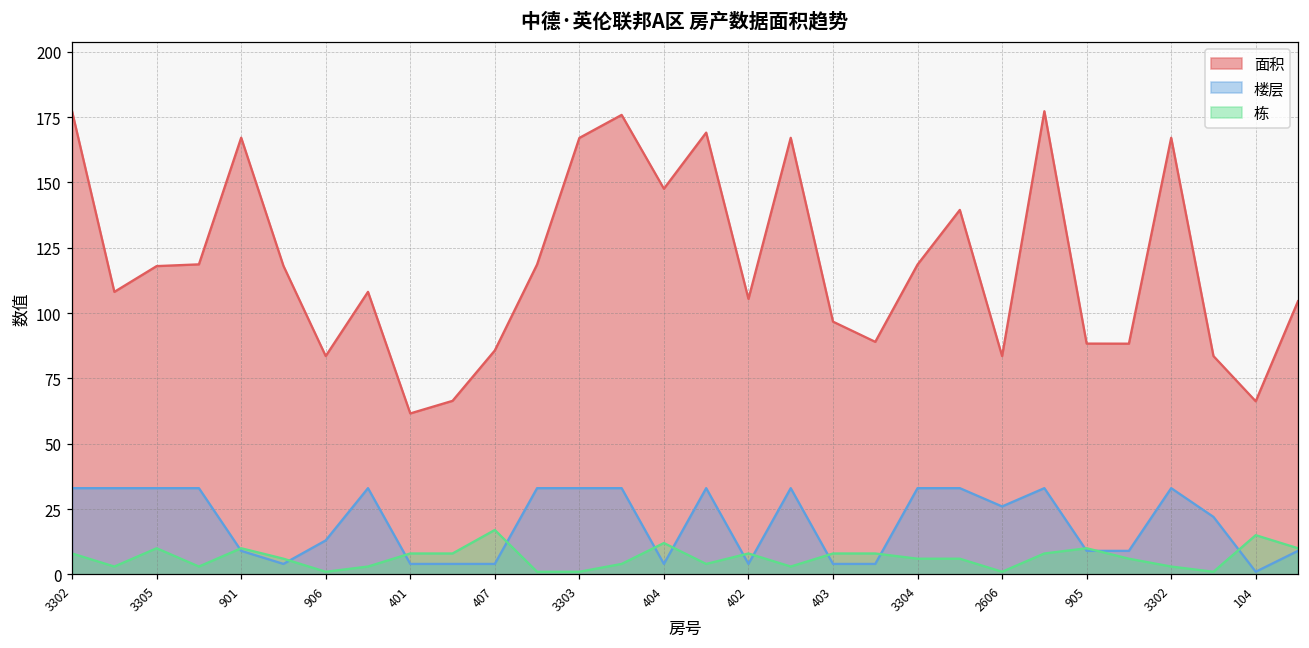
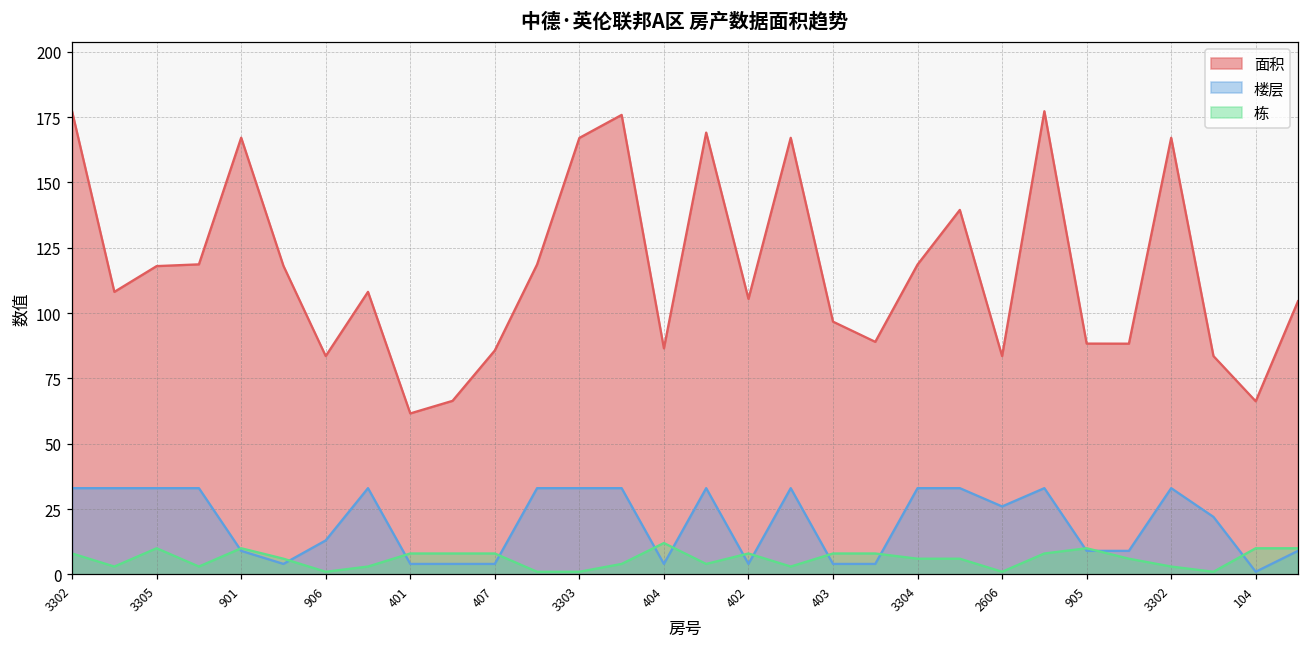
  {
    "面积": {
      "901": 167,
      "906": 84,
      "407": 86,
-     "404": 148,
+     "404": 87,
      "402": 105,
      "403": 97,
      "2606": 84,
      "905": 88,
      "104": 66
    },
    "楼层": {
      "906": 13,
      "407": 4,
      "404": 4,
      "402": 4,
      "403": 4,
      "2606": 26,
      "104": 1
    },
    "栋": {
      "906": 1,
-     "407": 17,
+     "407": 8,
      "404": 12,
      "402": 8,
      "403": 8,
      "2606": 1,
-     "104": 15
+     "104": 10
    }
  }
